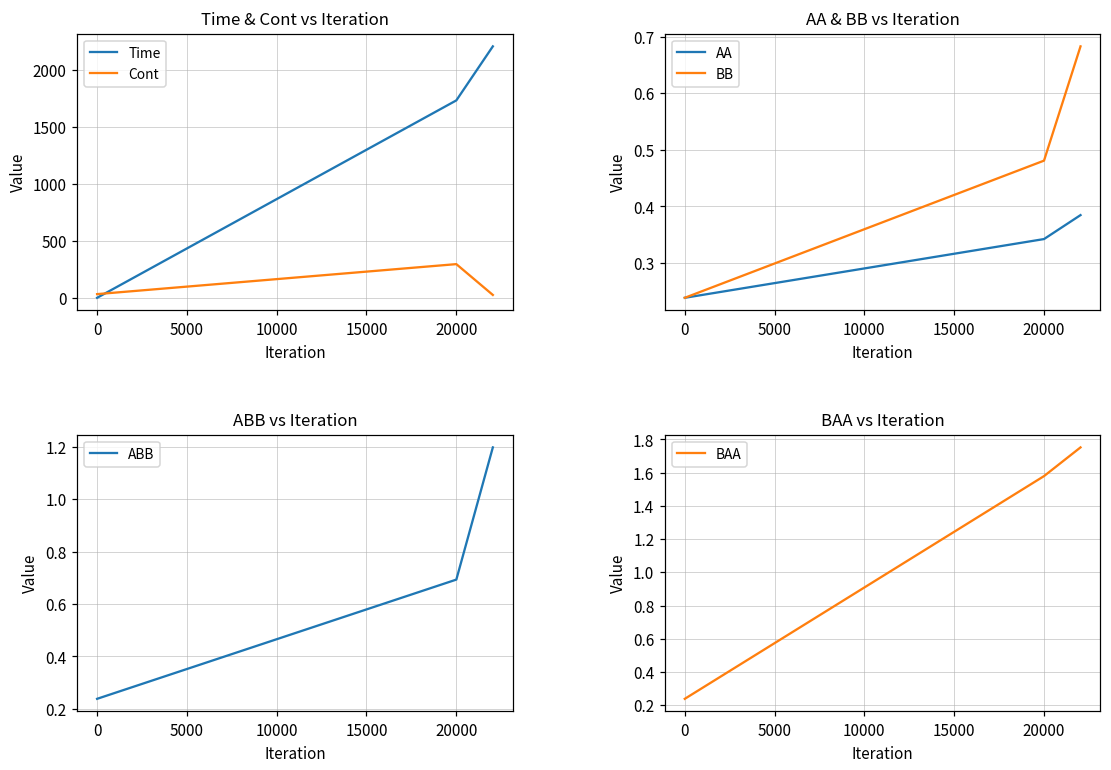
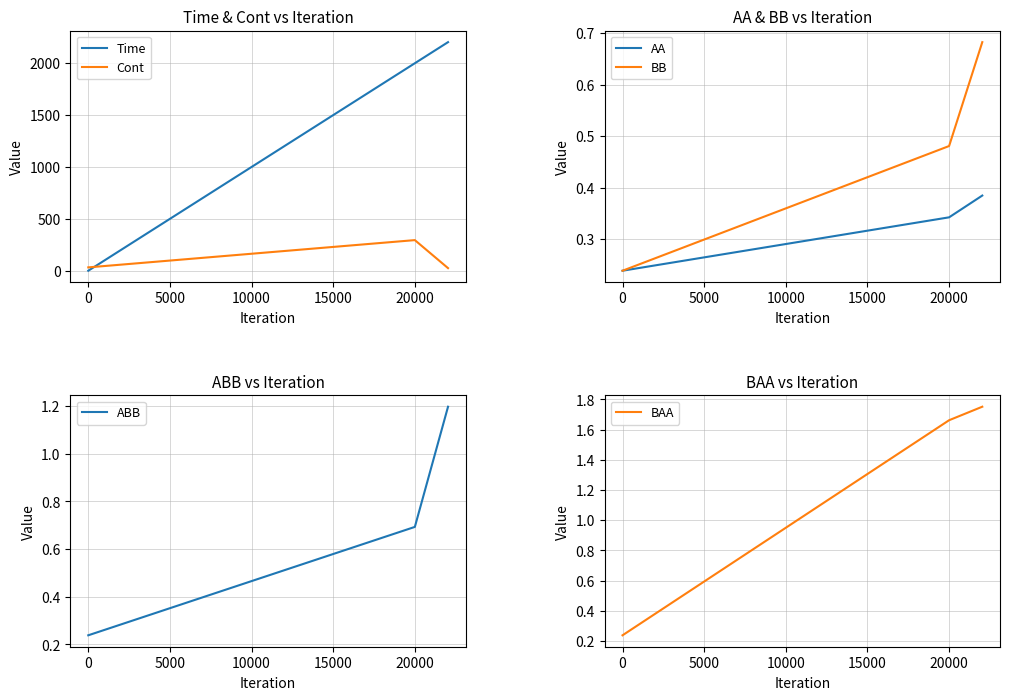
  {
    "Time & Cont vs Iteration": {
      "Time": {
        "0": 0,
-       "20000": 1730
+       "20000": 2000
      },
      "Cont": {
        "0": 30,
        "20000": 300
      }
    },
    "AA & BB vs Iteration": {
      "AA": {
        "20000": 0.34
      },
      "BB": {
        "20000": 0.48
      }
    },
    "ABB vs Iteration": {
      "0": 0.24,
      "20000": 0.69
    },
    "BAA vs Iteration": {
      "0": 0.24,
-     "20000": 1.58
+     "20000": 1.66
    }
  }
